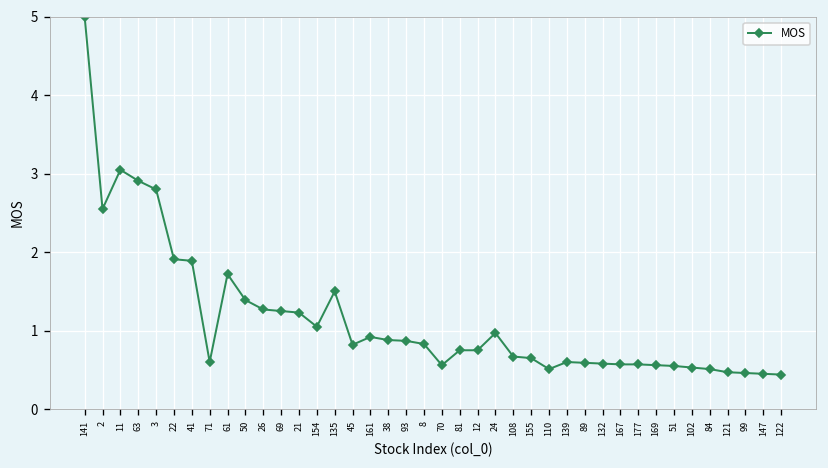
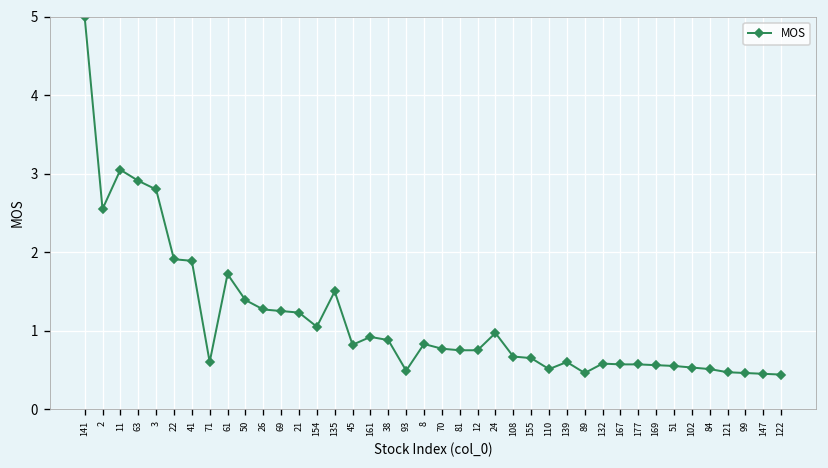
  {
    "141": 5.0,
    "2": 2.6,
    "11": 3.1,
    "63": 2.9,
    "3": 2.8,
    "22": 1.9,
    "41": 1.9,
    "71": 0.6,
    "61": 1.7,
    "50": 1.4,
    "26": 1.3,
    "69": 1.3,
    "21": 1.2,
    "154": 1.1,
    "135": 1.5,
    "45": 0.8,
    "161": 0.9,
    "38": 0.9,
-   "93": 0.9,
+   "93": 0.5,
    "8": 0.8,
-   "70": 0.6,
+   "70": 0.8,
    "81": 0.8,
    "12": 0.8,
    "24": 1.0,
    "108": 0.7,
    "155": 0.7,
    "110": 0.5,
    "139": 0.6,
-   "89": 0.6,
+   "89": 0.5,
    "132": 0.6,
    "167": 0.6,
    "177": 0.6,
    "169": 0.6,
    "51": 0.6,
    "102": 0.5,
    "84": 0.5,
    "121": 0.5,
    "99": 0.5,
    "147": 0.5,
    "122": 0.4
  }
